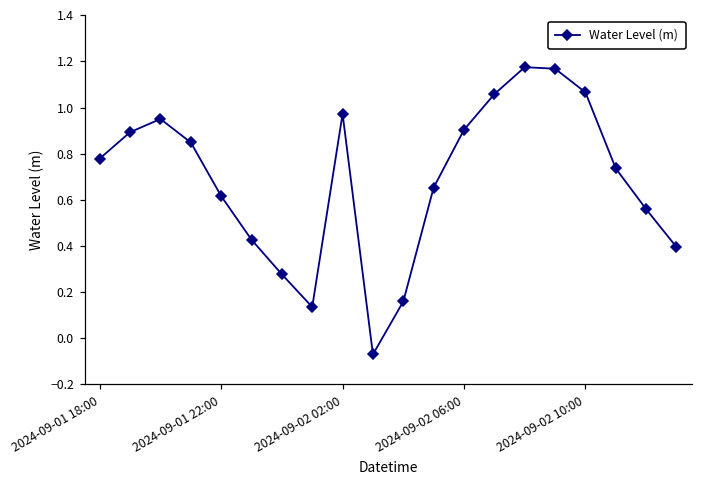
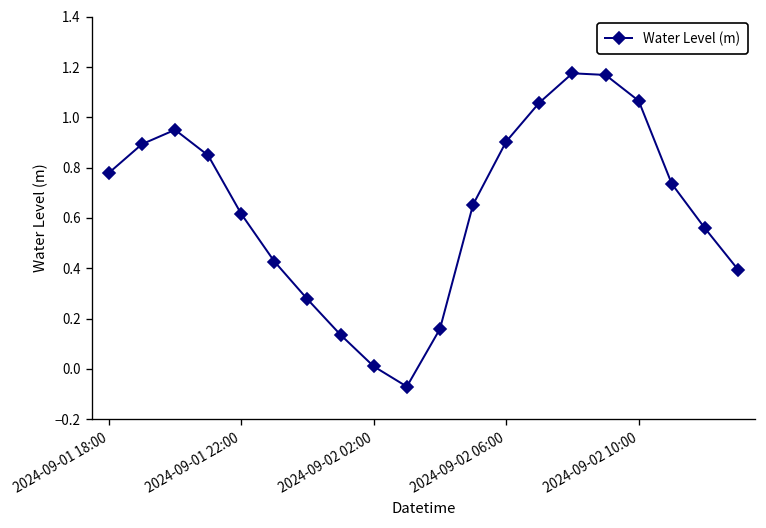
  {
    "2024-09-01 18:00": 0.78,
    "2024-09-01 22:00": 0.62,
-   "2024-09-02 02:00": 0.97,
+   "2024-09-02 02:00": 0.01,
    "2024-09-02 06:00": 0.90,
    "2024-09-02 10:00": 1.07
  }
